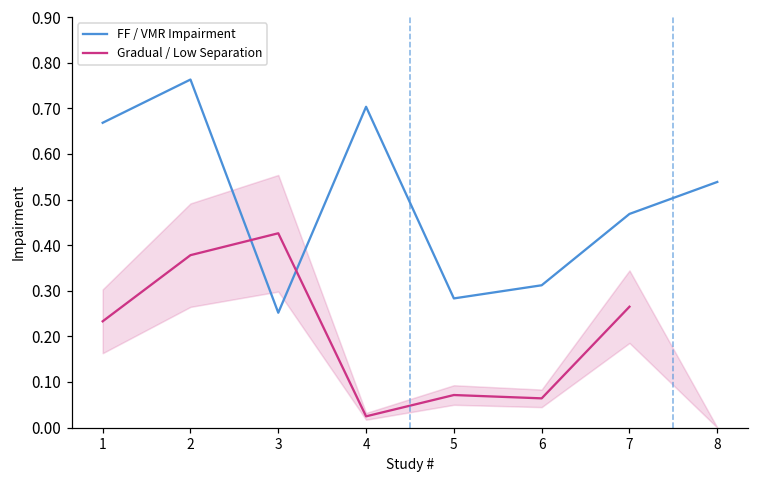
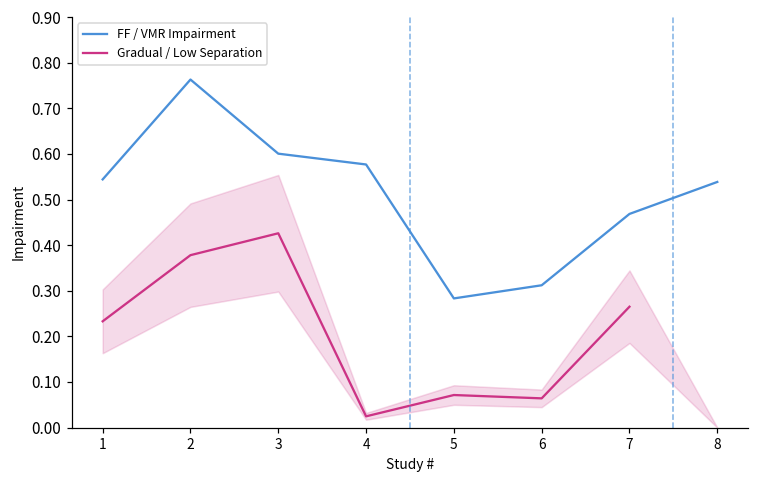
  {
    "FF / VMR Impairment": {
-     "1": 0.67,
+     "1": 0.54,
      "2": 0.76,
-     "3": 0.25,
-     "4": 0.70,
+     "3": 0.60,
+     "4": 0.58,
      "5": 0.28,
      "6": 0.31,
      "7": 0.47,
      "8": 0.54
    }
  }
